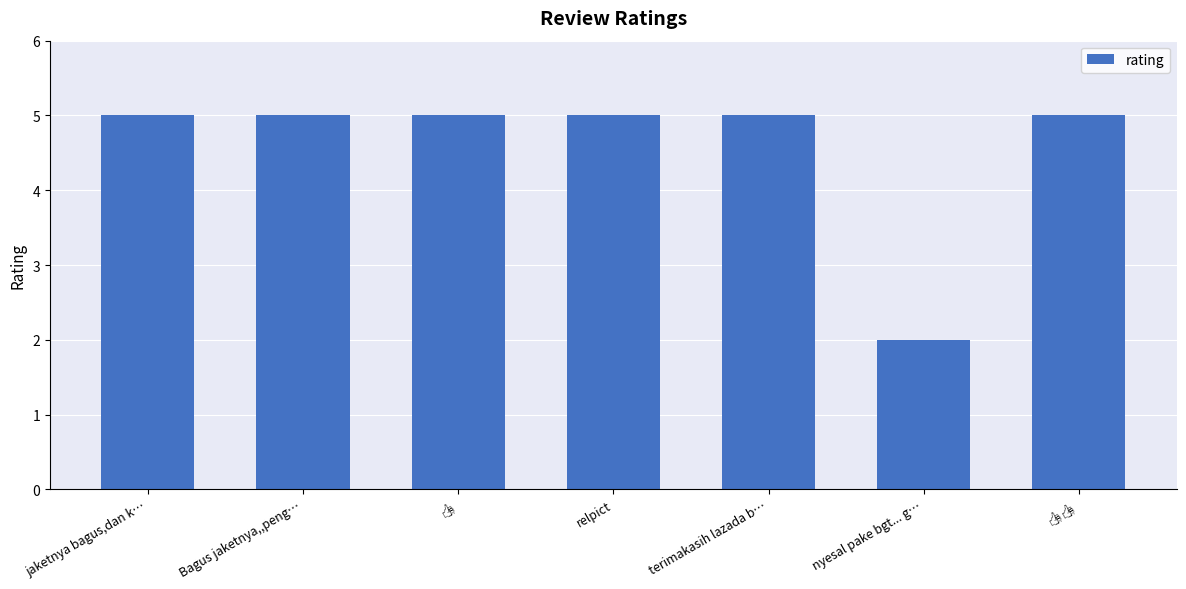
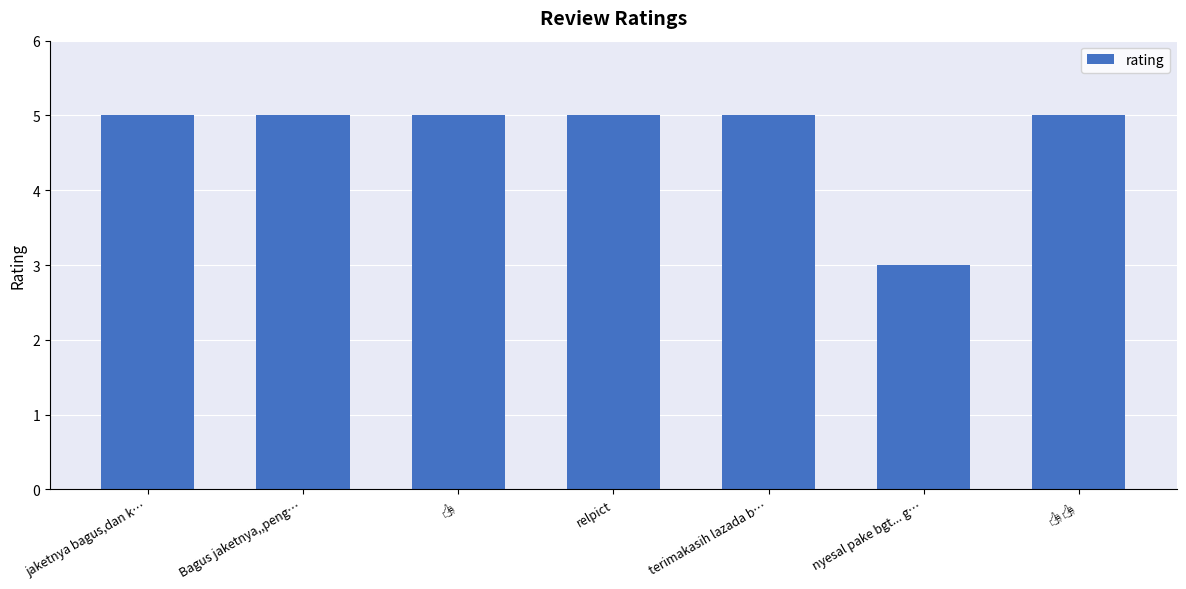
  {
    "jaketnya bagus,dan k…": 5,
    "Bagus jaketnya,,peng…": 5,
    "👍": 5,
    "relpict": 5,
    "terimakasih lazada b…": 5,
-   "nyesal pake bgt... g…": 2,
+   "nyesal pake bgt... g…": 3,
    "👍👍": 5
  }
